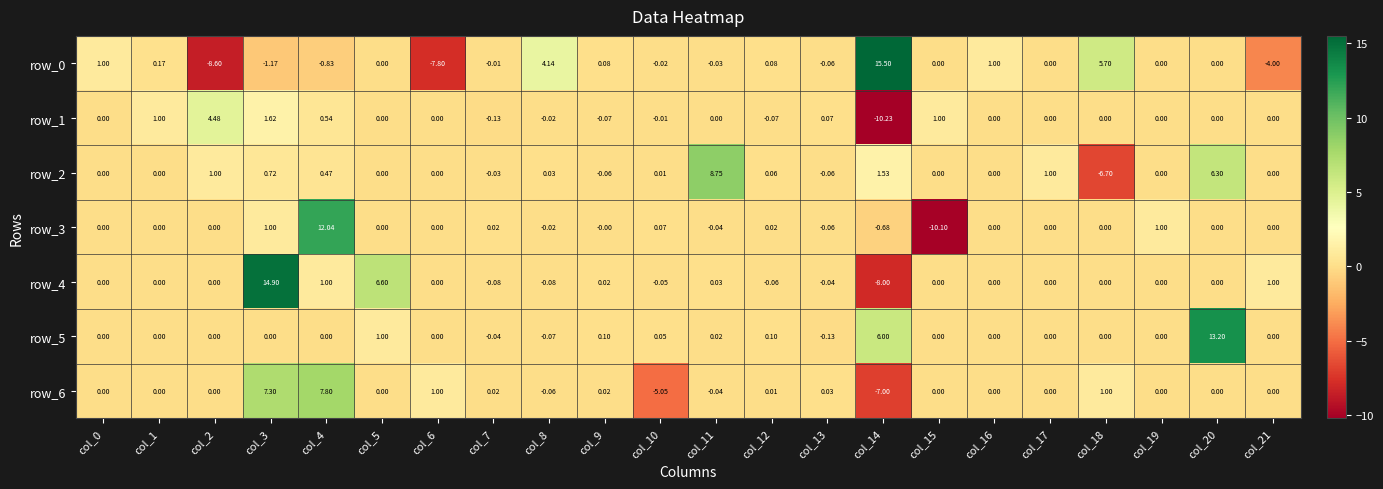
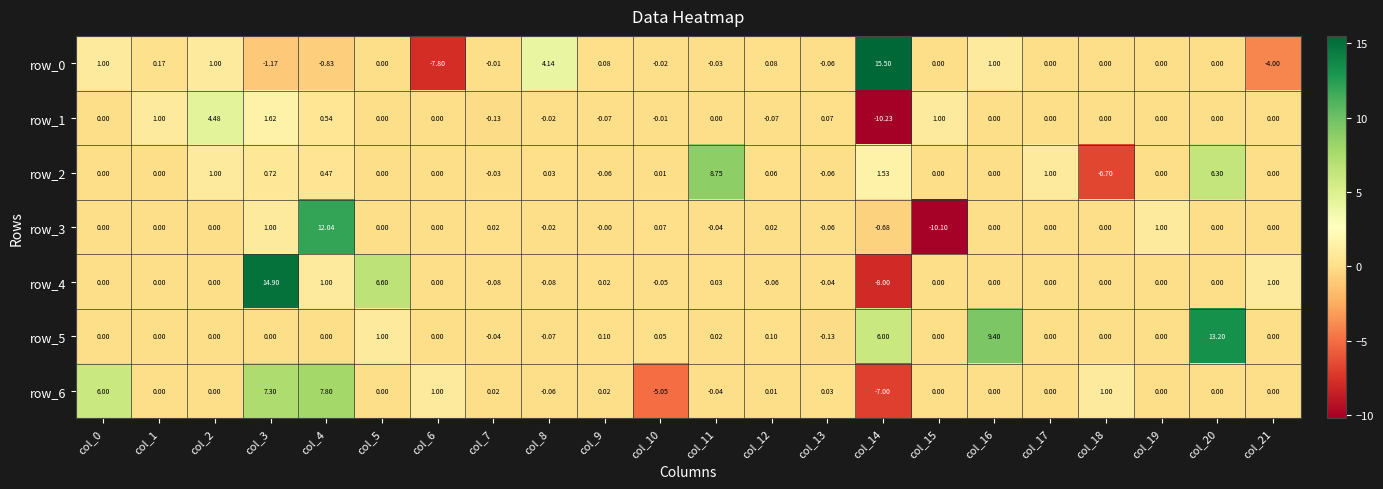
  {
    "row_0": {
      "col_0": 1.00,
      "col_1": 0.17,
-     "col_2": -8.60,
+     "col_2": 1.00,
      "col_3": -1.17,
      "col_4": -0.83,
      "col_5": 0.00,
      "col_6": -7.80,
      "col_7": -0.01,
      "col_8": 4.14,
      "col_9": 0.08,
      "col_10": -0.02,
      "col_11": -0.03,
      "col_12": 0.08,
      "col_13": -0.06,
      "col_14": 15.50,
      "col_15": 0.00,
      "col_16": 1.00,
      "col_17": 0.00,
-     "col_18": 5.70,
+     "col_18": 0.00,
      "col_19": 0.00,
      "col_20": 0.00,
      "col_21": -4.00
    },
    "row_1": {
      "col_0": 0.00,
      "col_1": 1.00,
      "col_2": 4.48,
      "col_3": 1.62,
      "col_4": 0.54,
      "col_5": 0.00,
      "col_6": 0.00,
      "col_7": -0.13,
      "col_8": -0.02,
      "col_9": -0.07,
      "col_10": -0.01,
      "col_11": 0.00,
      "col_12": -0.07,
      "col_13": 0.07,
      "col_14": -10.23,
      "col_15": 1.00,
      "col_16": 0.00,
      "col_17": 0.00,
      "col_18": 0.00,
      "col_19": 0.00,
      "col_20": 0.00,
      "col_21": 0.00
    },
    "row_2": {
      "col_0": 0.00,
      "col_1": 0.00,
      "col_2": 1.00,
      "col_3": 0.72,
      "col_4": 0.47,
      "col_5": 0.00,
      "col_6": 0.00,
      "col_7": -0.03,
      "col_8": 0.03,
      "col_9": -0.06,
      "col_10": 0.01,
      "col_11": 8.75,
      "col_12": 0.06,
      "col_13": -0.06,
      "col_14": 1.53,
      "col_15": 0.00,
      "col_16": 0.00,
      "col_17": 1.00,
      "col_18": -6.70,
      "col_19": 0.00,
      "col_20": 6.30,
      "col_21": 0.00
    },
    "row_3": {
      "col_0": 0.00,
      "col_1": 0.00,
      "col_2": 0.00,
      "col_3": 1.00,
      "col_4": 12.04,
      "col_5": 0.00,
      "col_6": 0.00,
      "col_7": 0.02,
      "col_8": -0.02,
      "col_9": -0.00,
      "col_10": 0.07,
      "col_11": -0.04,
      "col_12": 0.02,
      "col_13": -0.06,
      "col_14": -0.68,
      "col_15": -10.10,
      "col_16": 0.00,
      "col_17": 0.00,
      "col_18": 0.00,
      "col_19": 1.00,
      "col_20": 0.00,
      "col_21": 0.00
    },
    "row_4": {
      "col_0": 0.00,
      "col_1": 0.00,
      "col_2": 0.00,
      "col_3": 14.90,
      "col_4": 1.00,
      "col_5": 6.60,
      "col_6": 0.00,
      "col_7": -0.08,
      "col_8": -0.08,
      "col_9": 0.02,
      "col_10": -0.05,
      "col_11": 0.03,
      "col_12": -0.06,
      "col_13": -0.04,
      "col_14": -8.00,
      "col_15": 0.00,
      "col_16": 0.00,
      "col_17": 0.00,
      "col_18": 0.00,
      "col_19": 0.00,
      "col_20": 0.00,
      "col_21": 1.00
    },
    "row_5": {
      "col_0": 0.00,
      "col_1": 0.00,
      "col_2": 0.00,
      "col_3": 0.00,
      "col_4": 0.00,
      "col_5": 1.00,
      "col_6": 0.00,
      "col_7": -0.04,
      "col_8": -0.07,
      "col_9": 0.10,
      "col_10": 0.05,
      "col_11": 0.02,
      "col_12": 0.10,
      "col_13": -0.13,
      "col_14": 6.00,
      "col_15": 0.00,
-     "col_16": 0.00,
+     "col_16": 9.40,
      "col_17": 0.00,
      "col_18": 0.00,
      "col_19": 0.00,
      "col_20": 13.20,
      "col_21": 0.00
    },
    "row_6": {
-     "col_0": 0.00,
+     "col_0": 6.00,
      "col_1": 0.00,
      "col_2": 0.00,
      "col_3": 7.30,
      "col_4": 7.80,
      "col_5": 0.00,
      "col_6": 1.00,
      "col_7": 0.02,
      "col_8": -0.06,
      "col_9": 0.02,
      "col_10": -5.05,
      "col_11": -0.04,
      "col_12": 0.01,
      "col_13": 0.03,
      "col_14": -7.00,
      "col_15": 0.00,
      "col_16": 0.00,
      "col_17": 0.00,
      "col_18": 1.00,
      "col_19": 0.00,
      "col_20": 0.00,
      "col_21": 0.00
    }
  }
